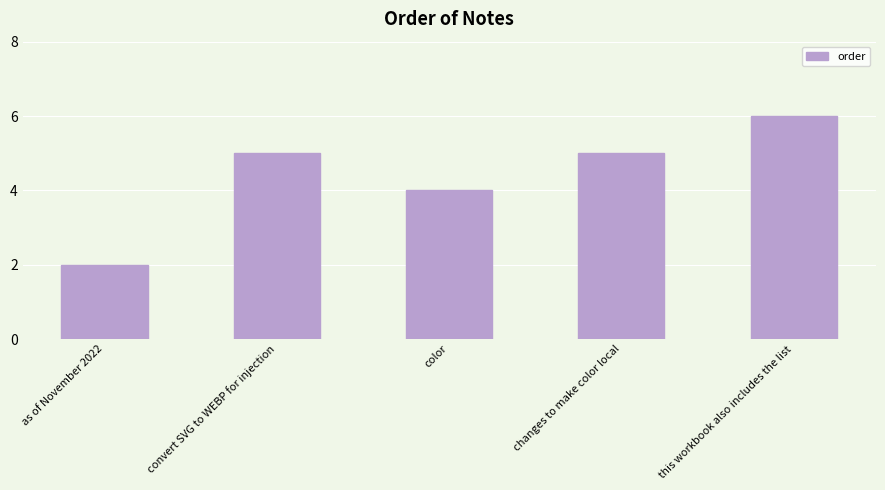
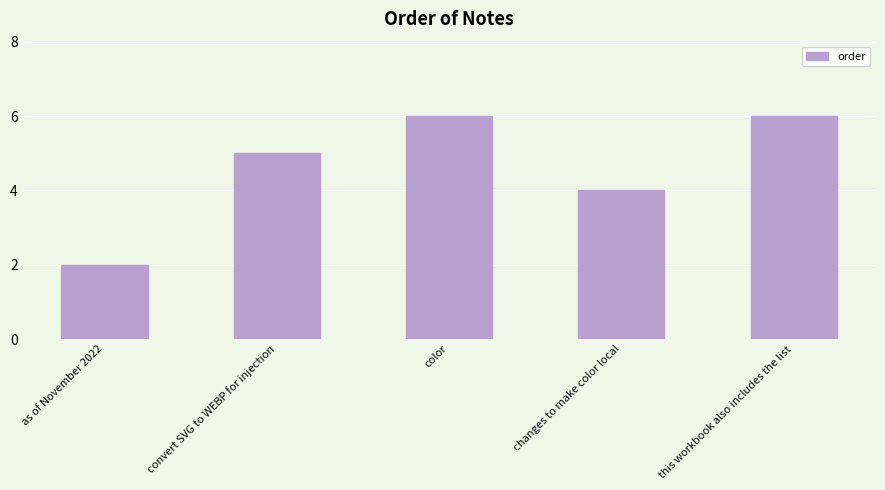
  {
    "as of November 2022": 2,
    "convert SVG to WEBP for injection": 5,
-   "color": 4,
-   "changes to make color local": 5,
+   "color": 6,
+   "changes to make color local": 4,
    "this workbook also includes the list": 6
  }
